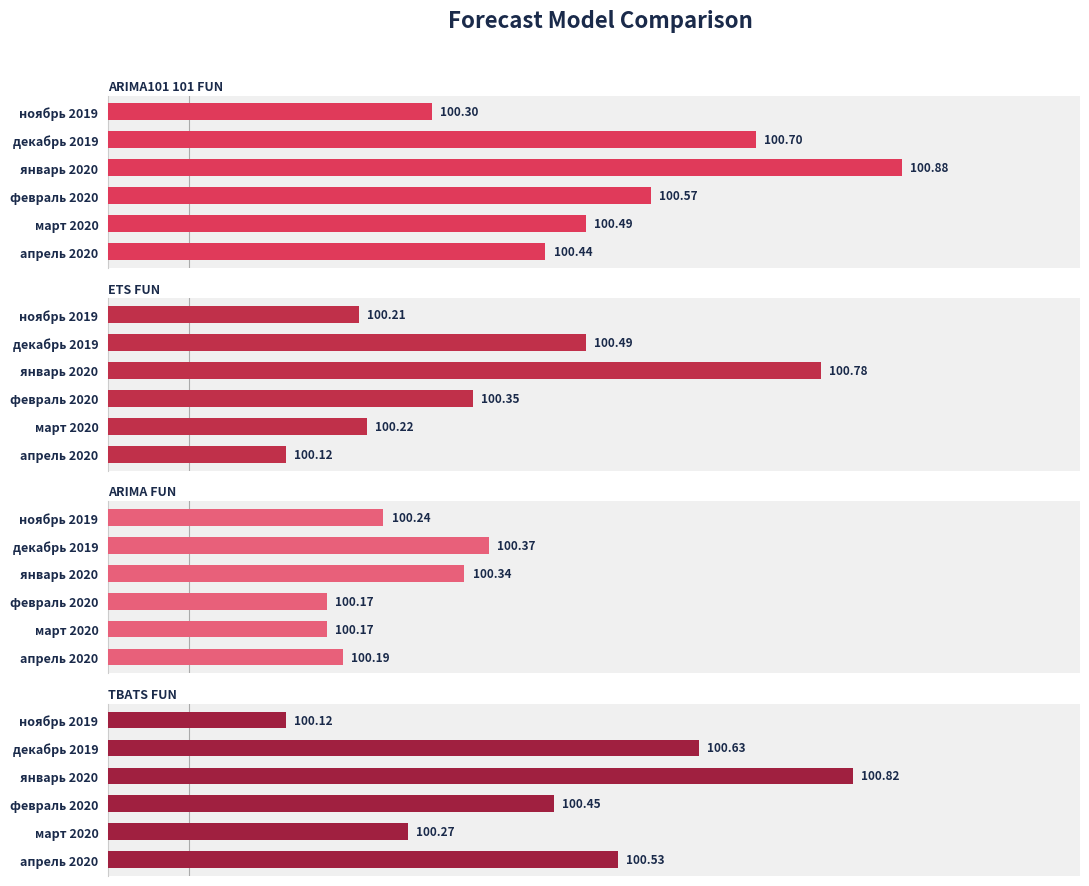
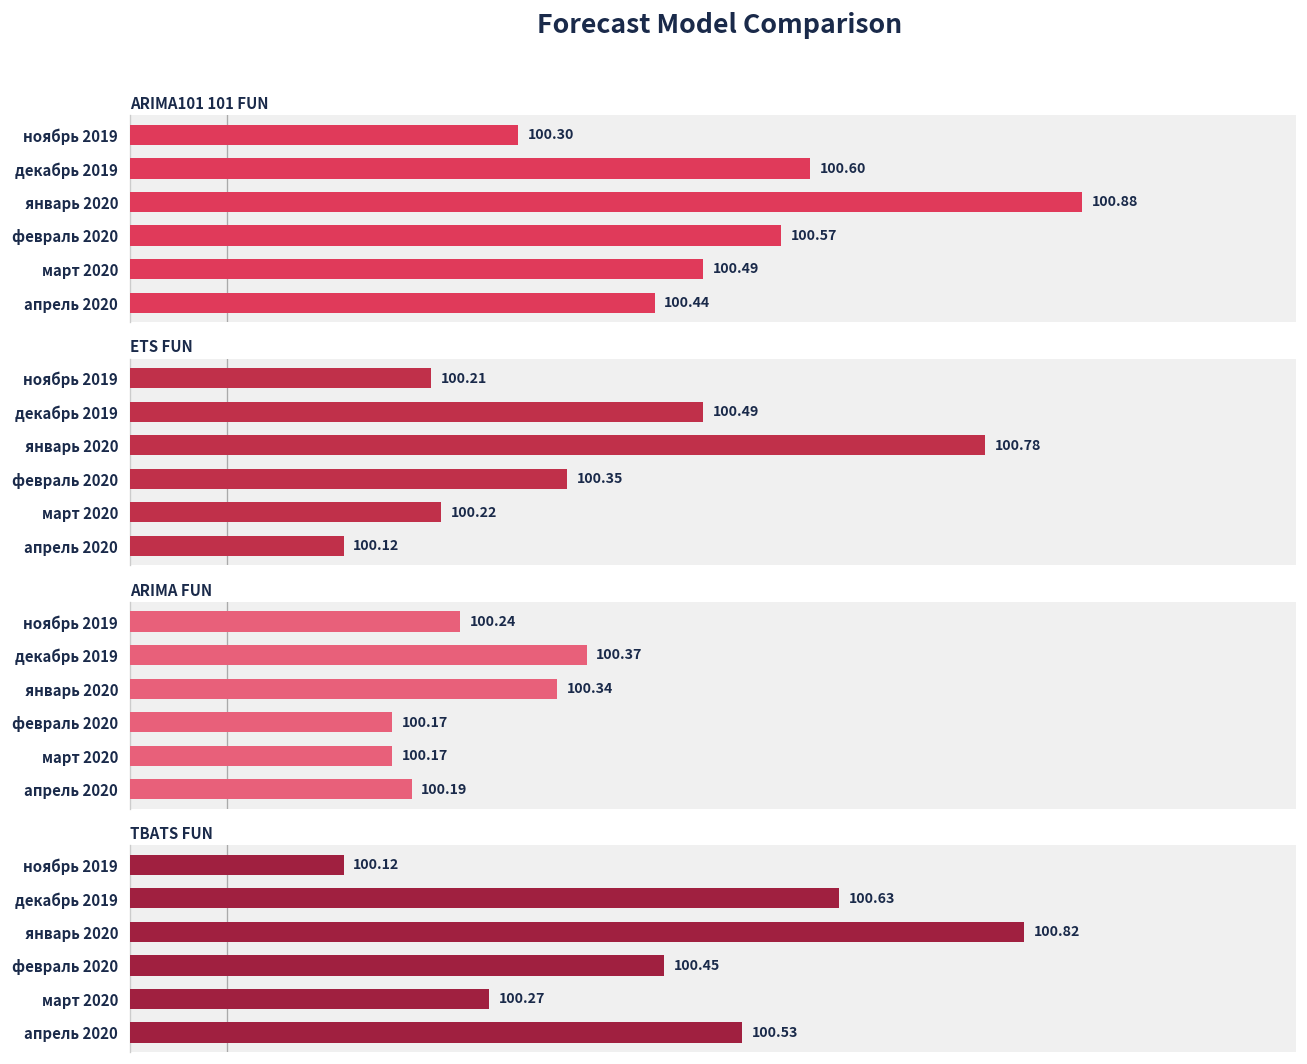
  {
    "ARIMA101 101 FUN": {
      "ноябрь 2019": 100.30,
-     "декабрь 2019": 100.70,
+     "декабрь 2019": 100.60,
      "январь 2020": 100.88,
      "февраль 2020": 100.57,
      "март 2020": 100.49,
      "апрель 2020": 100.44
    },
    "ETS FUN": {
      "ноябрь 2019": 100.21,
      "декабрь 2019": 100.49,
      "январь 2020": 100.78,
      "февраль 2020": 100.35,
      "март 2020": 100.22,
      "апрель 2020": 100.12
    },
    "ARIMA FUN": {
      "ноябрь 2019": 100.24,
      "декабрь 2019": 100.37,
      "январь 2020": 100.34,
      "февраль 2020": 100.17,
      "март 2020": 100.17,
      "апрель 2020": 100.19
    },
    "TBATS FUN": {
      "ноябрь 2019": 100.12,
      "декабрь 2019": 100.63,
      "январь 2020": 100.82,
      "февраль 2020": 100.45,
      "март 2020": 100.27,
      "апрель 2020": 100.53
    }
  }
